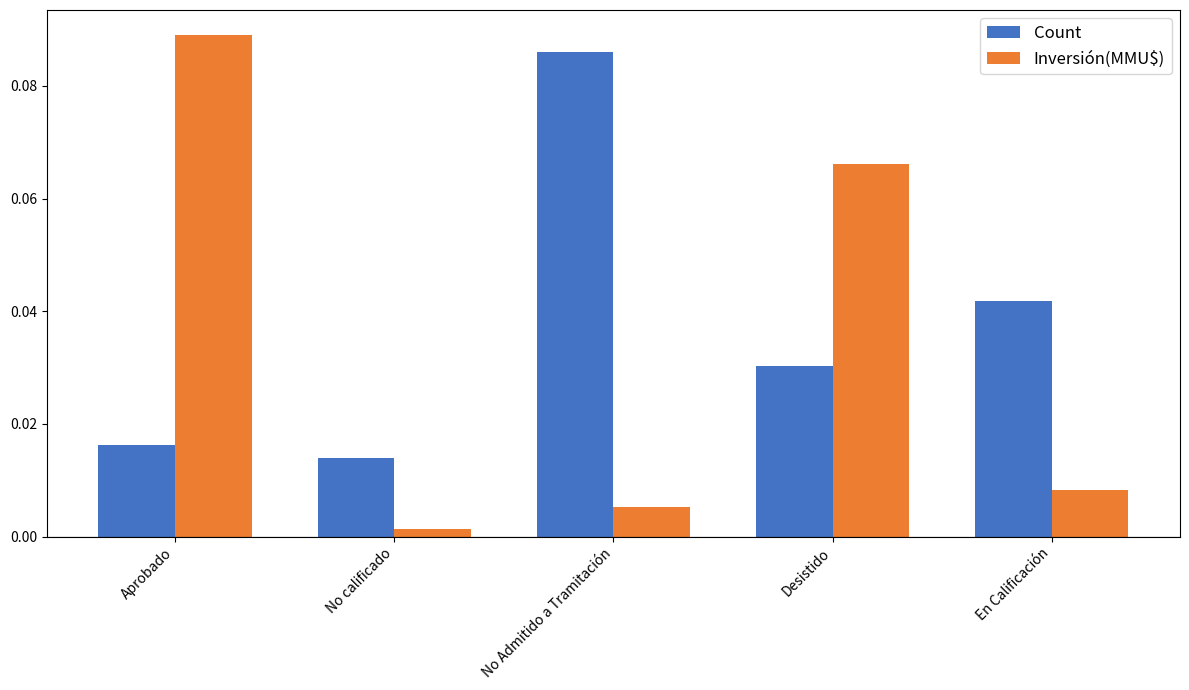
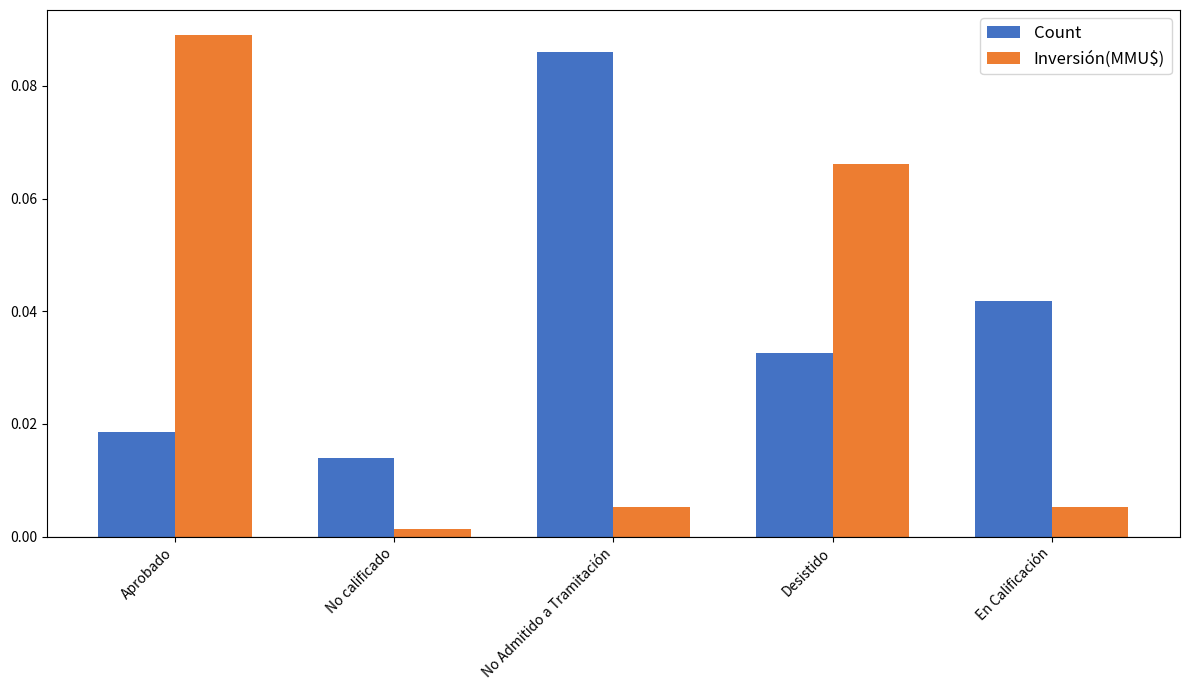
  {
    "Count": {
-     "Aprobado": 0.016,
+     "Aprobado": 0.019,
      "No calificado": 0.014,
      "No Admitido a Tramitación": 0.086,
-     "Desistido": 0.030,
+     "Desistido": 0.033,
      "En Calificación": 0.042
    },
    "Inversión(MMU$)": {
      "Aprobado": 0.089,
      "No calificado": 0.001,
      "No Admitido a Tramitación": 0.005,
      "Desistido": 0.066,
-     "En Calificación": 0.008
+     "En Calificación": 0.005
    }
  }
